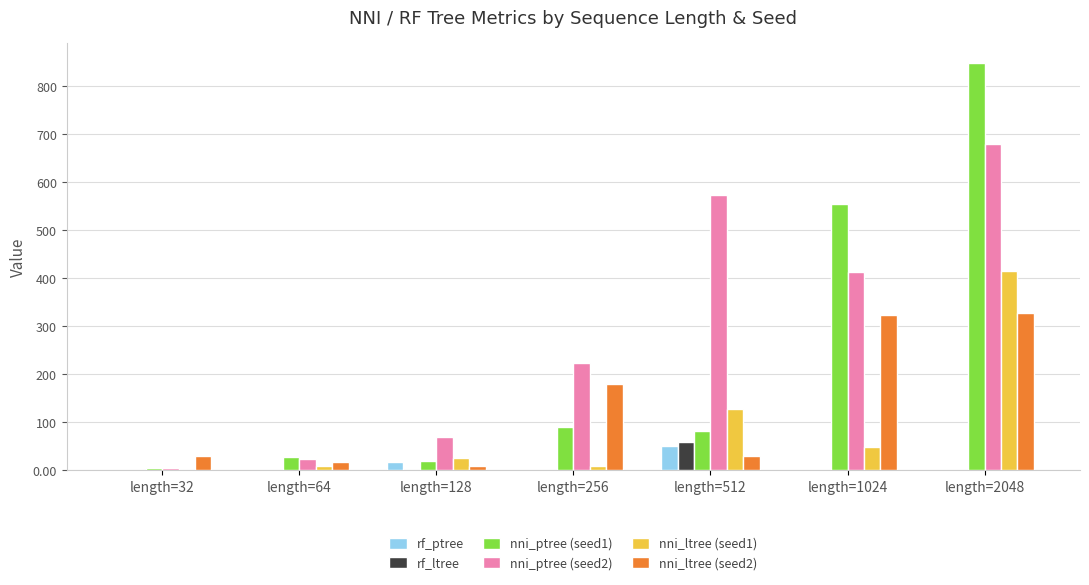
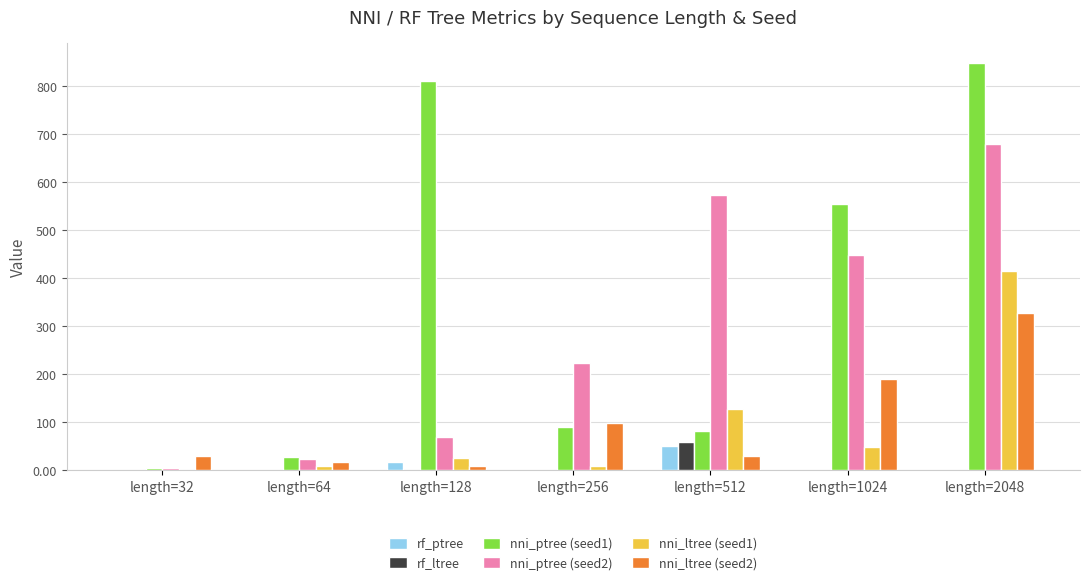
  {
    "rf_ptree": {
      "length=128": 20,
      "length=512": 50
    },
    "rf_ltree": {
      "length=512": 60
    },
    "nni_ptree (seed1)": {
      "length=32": 10,
      "length=64": 30,
-     "length=128": 20,
+     "length=128": 810,
      "length=256": 90,
      "length=512": 80,
      "length=1024": 560,
      "length=2048": 850
    },
    "nni_ptree (seed2)": {
      "length=64": 20,
      "length=128": 70,
      "length=256": 220,
      "length=512": 570,
-     "length=1024": 410,
+     "length=1024": 450,
      "length=2048": 680
    },
    "nni_ltree (seed1)": {
      "length=64": 10,
      "length=128": 30,
      "length=256": 10,
      "length=512": 130,
      "length=1024": 50,
      "length=2048": 420
    },
    "nni_ltree (seed2)": {
      "length=32": 30,
      "length=64": 20,
      "length=128": 10,
-     "length=256": 180,
+     "length=256": 100,
      "length=512": 30,
-     "length=1024": 320,
+     "length=1024": 190,
      "length=2048": 330
    }
  }
